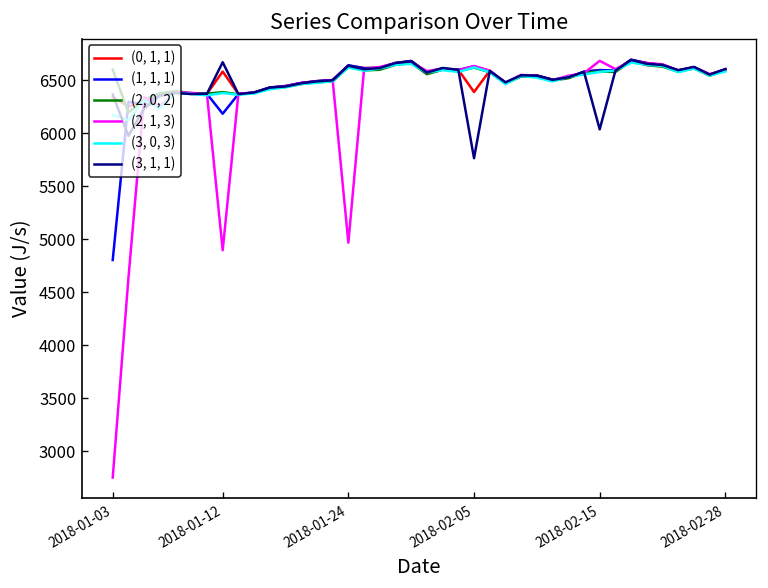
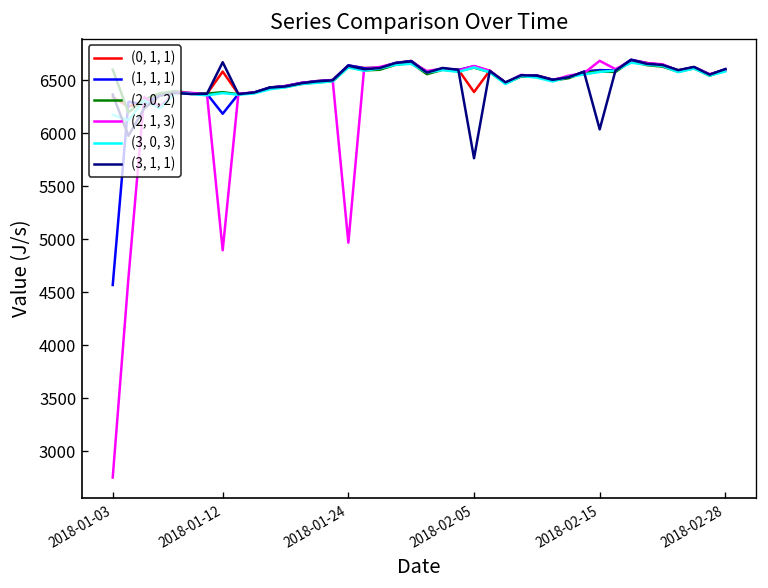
  {
    "(0, 1, 1)": {
      "2018-01-12": 6600,
      "2018-02-05": 6400
    },
    "(1, 1, 1)": {
-     "2018-01-03": 4800,
+     "2018-01-03": 4600,
      "2018-01-12": 6200
    },
    "(2, 1, 3)": {
      "2018-01-03": 2800,
      "2018-01-12": 4900,
      "2018-01-24": 5000,
      "2018-02-15": 6700
    },
    "(3, 1, 1)": {
      "2018-01-12": 6700,
      "2018-02-05": 5800,
      "2018-02-15": 6000
    }
  }
